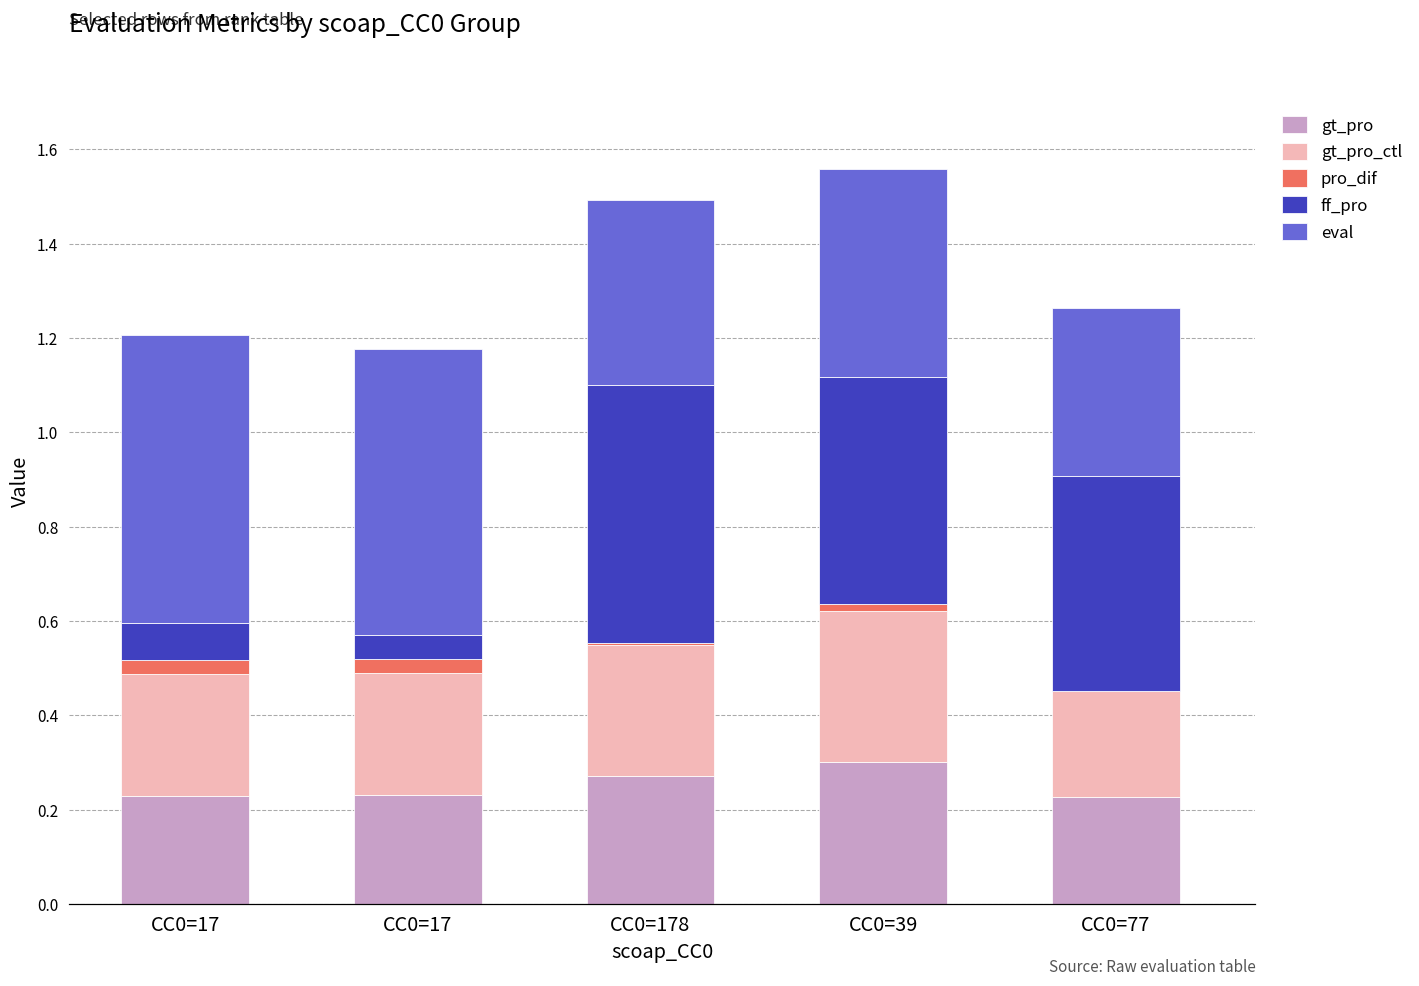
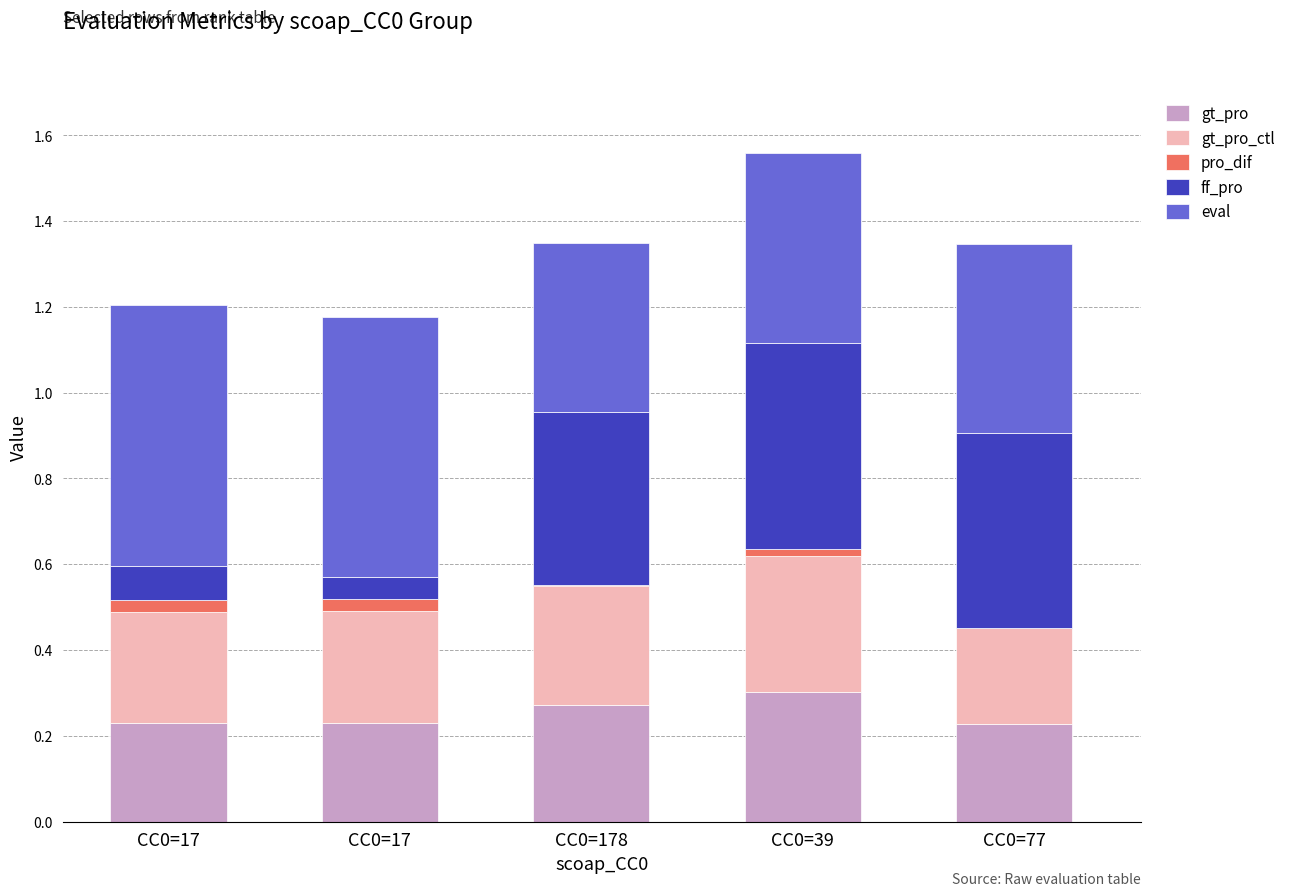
  {
    "pro_dif": {
      "CC0=39": 0.02,
      "CC0=77": 0.00
    },
    "ff_pro": {
-     "CC0=178": 0.55,
+     "CC0=178": 0.40,
      "CC0=39": 0.48,
      "CC0=77": 0.46
    },
    "eval": {
      "CC0=178": 0.39,
      "CC0=39": 0.44,
-     "CC0=77": 0.36
+     "CC0=77": 0.44
    }
  }
